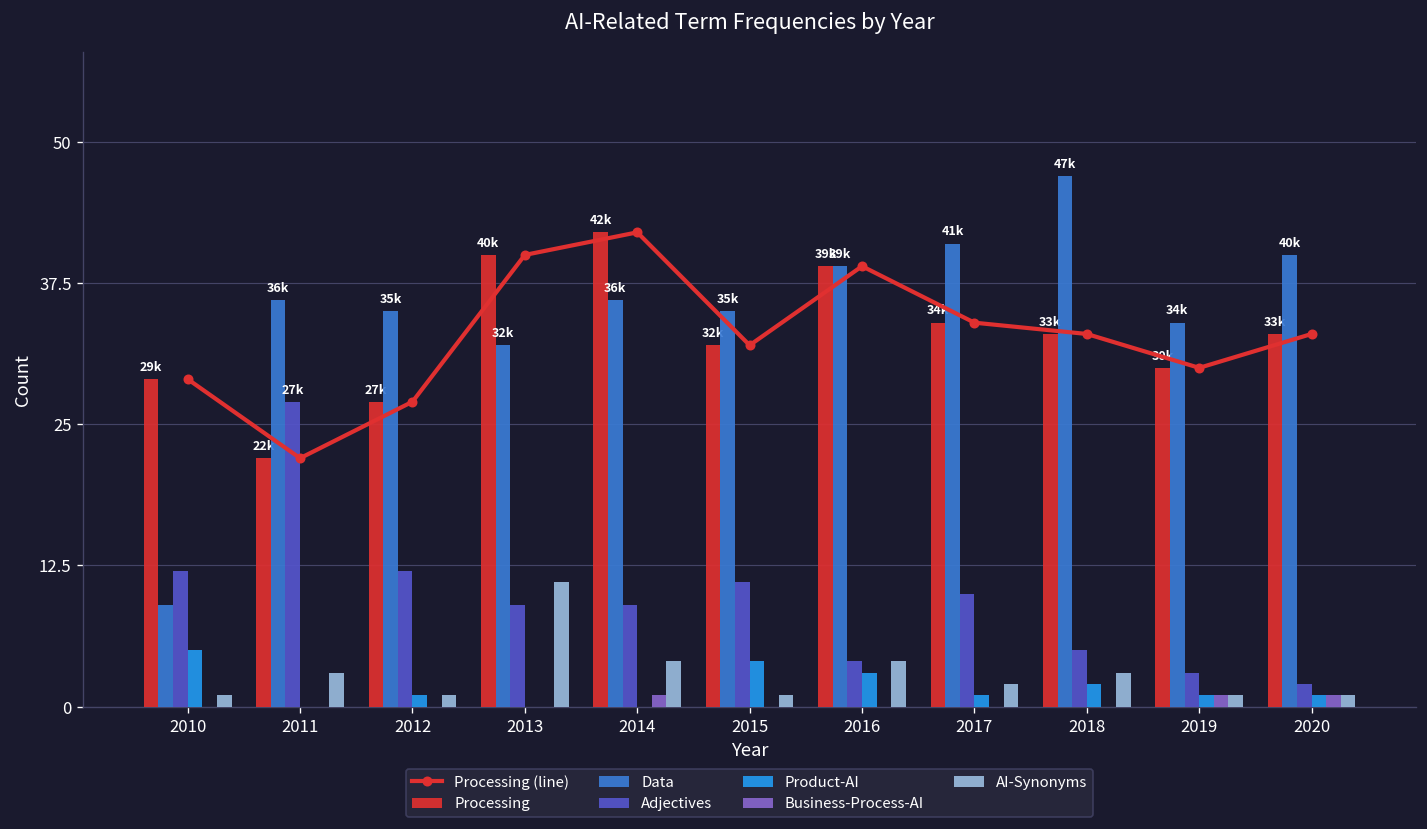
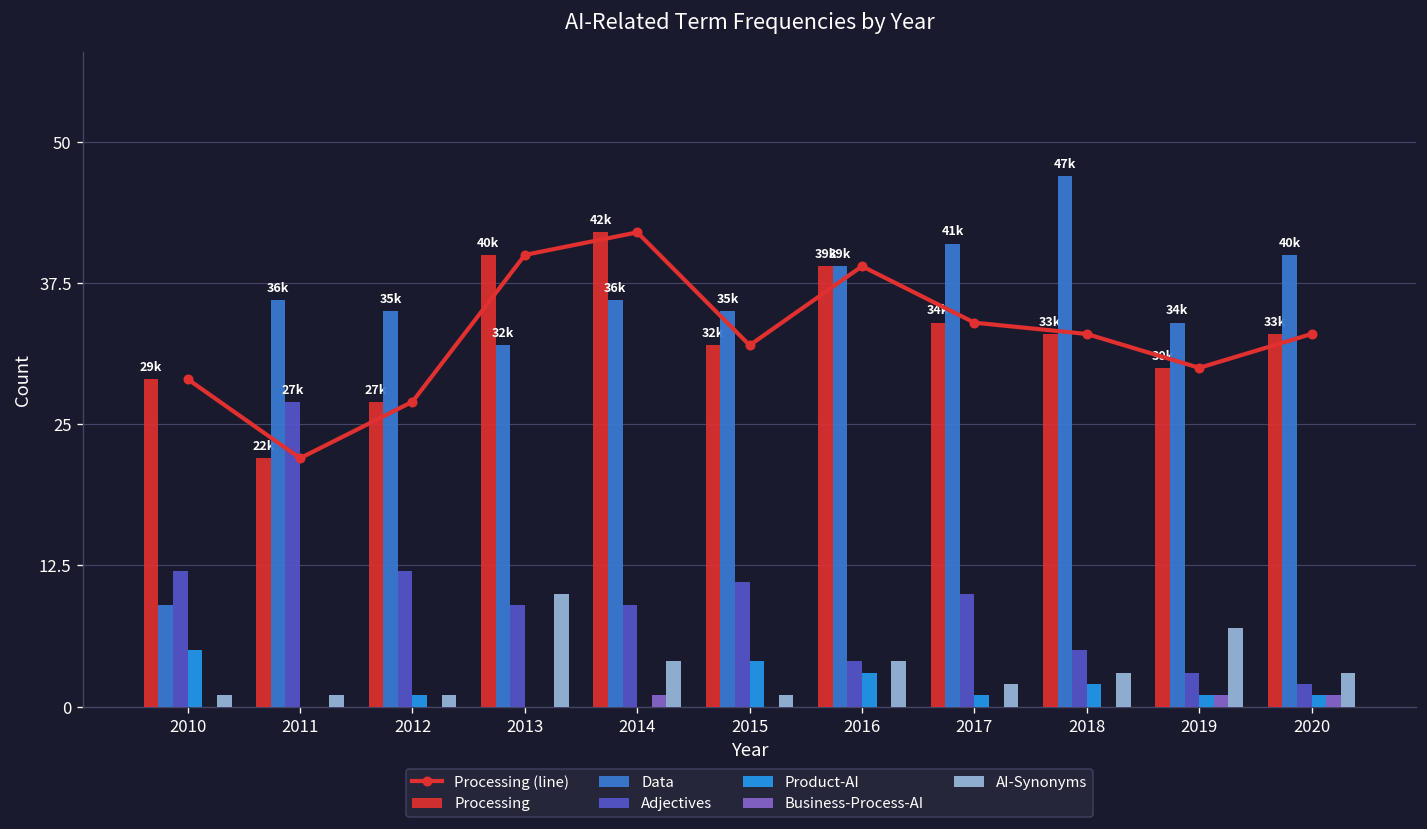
  {
    "AI-Synonyms": {
      "2010": 1,
-     "2011": 3,
+     "2011": 1,
      "2012": 1,
-     "2013": 11,
+     "2013": 10,
      "2014": 4,
      "2015": 1,
      "2016": 4,
      "2017": 2,
      "2018": 3,
-     "2019": 1,
-     "2020": 1
+     "2019": 7,
+     "2020": 3
    }
  }
